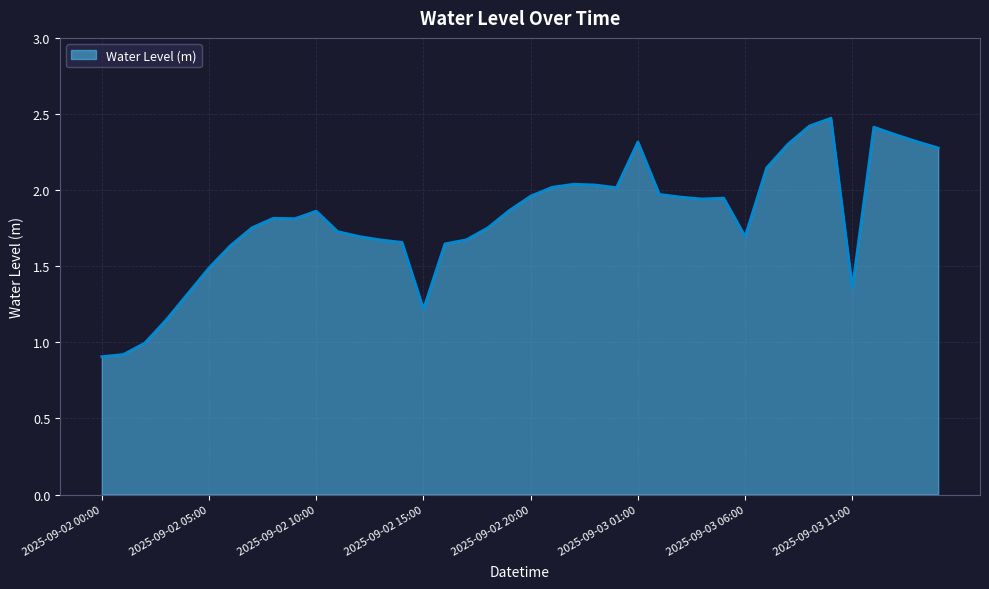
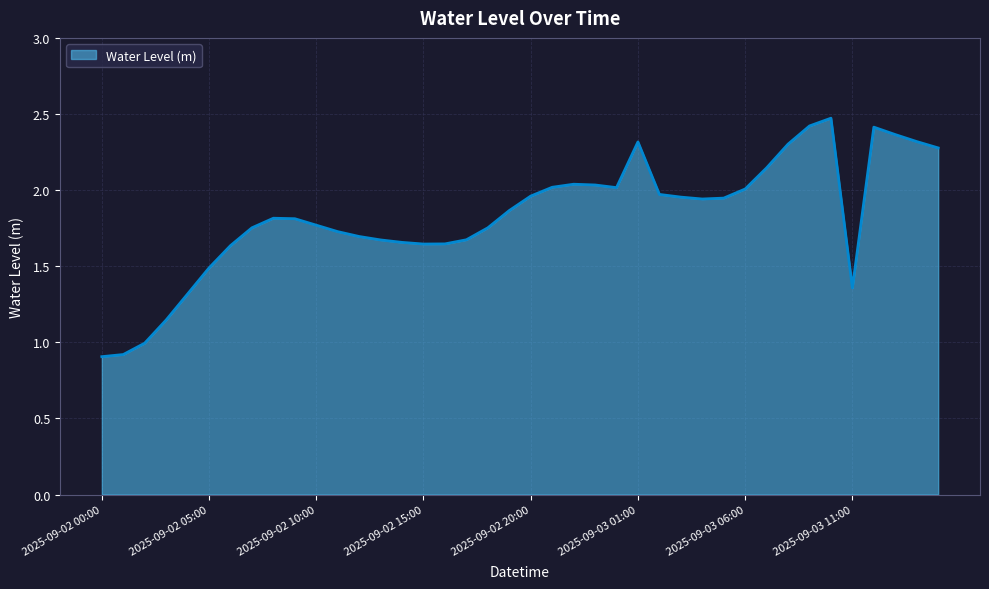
  {
    "2025-09-02 00:00": 0.91,
    "2025-09-02 05:00": 1.49,
-   "2025-09-02 10:00": 1.86,
-   "2025-09-02 15:00": 1.22,
+   "2025-09-02 10:00": 1.77,
+   "2025-09-02 15:00": 1.65,
    "2025-09-02 20:00": 1.96,
    "2025-09-03 01:00": 2.32,
-   "2025-09-03 06:00": 1.69,
+   "2025-09-03 06:00": 2.01,
    "2025-09-03 11:00": 1.36
  }
